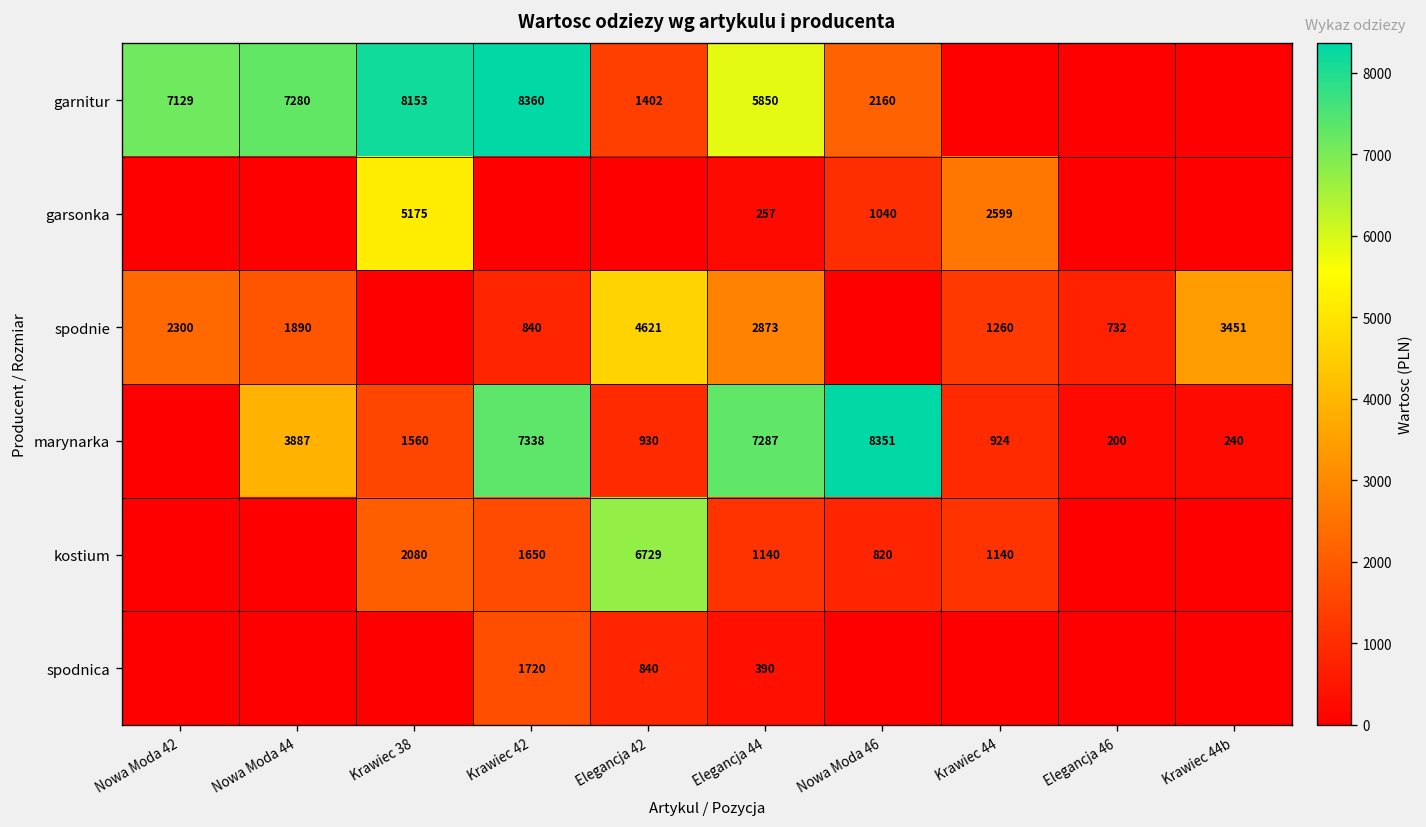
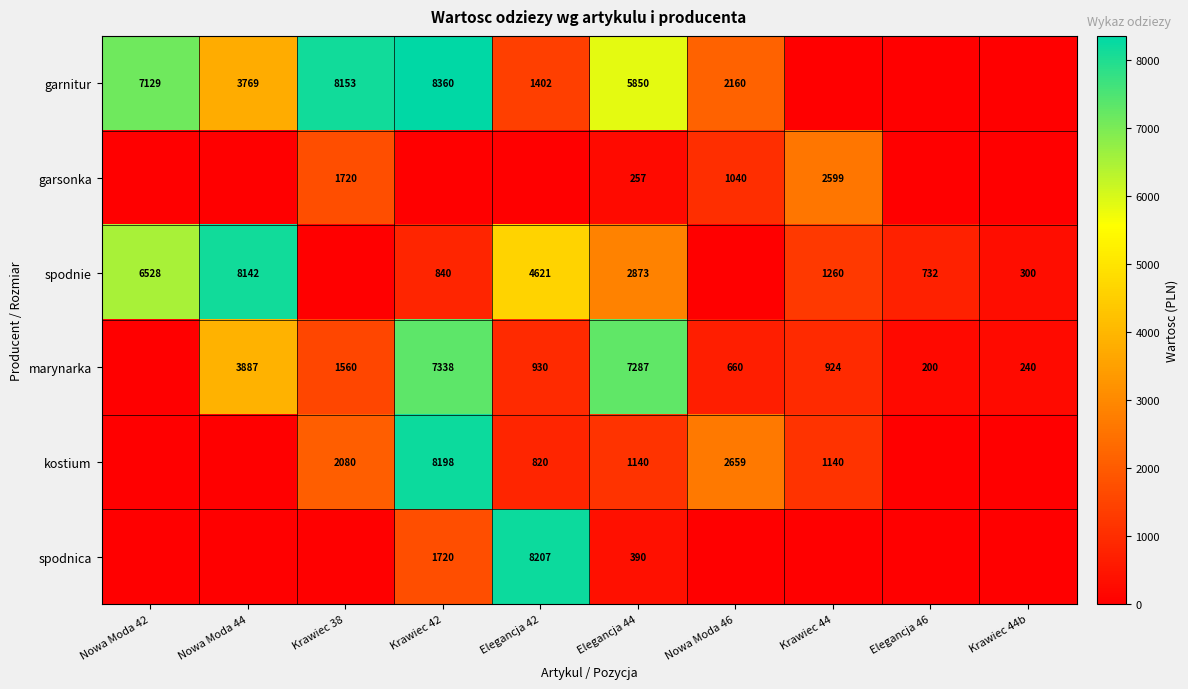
  {
    "garnitur": {
      "Nowa Moda 42": 7129,
-     "Nowa Moda 44": 7280,
+     "Nowa Moda 44": 3769,
      "Krawiec 38": 8153,
      "Krawiec 42": 8360,
      "Elegancja 42": 1402,
      "Elegancja 44": 5850,
      "Nowa Moda 46": 2160
    },
    "garsonka": {
-     "Krawiec 38": 5175,
+     "Krawiec 38": 1720,
      "Elegancja 44": 257,
      "Nowa Moda 46": 1040,
      "Krawiec 44": 2599
    },
    "spodnie": {
-     "Nowa Moda 42": 2300,
-     "Nowa Moda 44": 1890,
+     "Nowa Moda 42": 6528,
+     "Nowa Moda 44": 8142,
      "Krawiec 42": 840,
      "Elegancja 42": 4621,
      "Elegancja 44": 2873,
      "Krawiec 44": 1260,
      "Elegancja 46": 732,
-     "Krawiec 44b": 3451
+     "Krawiec 44b": 300
    },
    "marynarka": {
      "Nowa Moda 44": 3887,
      "Krawiec 38": 1560,
      "Krawiec 42": 7338,
      "Elegancja 42": 930,
      "Elegancja 44": 7287,
-     "Nowa Moda 46": 8351,
+     "Nowa Moda 46": 660,
      "Krawiec 44": 924,
      "Elegancja 46": 200,
      "Krawiec 44b": 240
    },
    "kostium": {
      "Krawiec 38": 2080,
-     "Krawiec 42": 1650,
-     "Elegancja 42": 6729,
+     "Krawiec 42": 8198,
+     "Elegancja 42": 820,
      "Elegancja 44": 1140,
-     "Nowa Moda 46": 820,
+     "Nowa Moda 46": 2659,
      "Krawiec 44": 1140
    },
    "spodnica": {
      "Krawiec 42": 1720,
-     "Elegancja 42": 840,
+     "Elegancja 42": 8207,
      "Elegancja 44": 390
    }
  }
